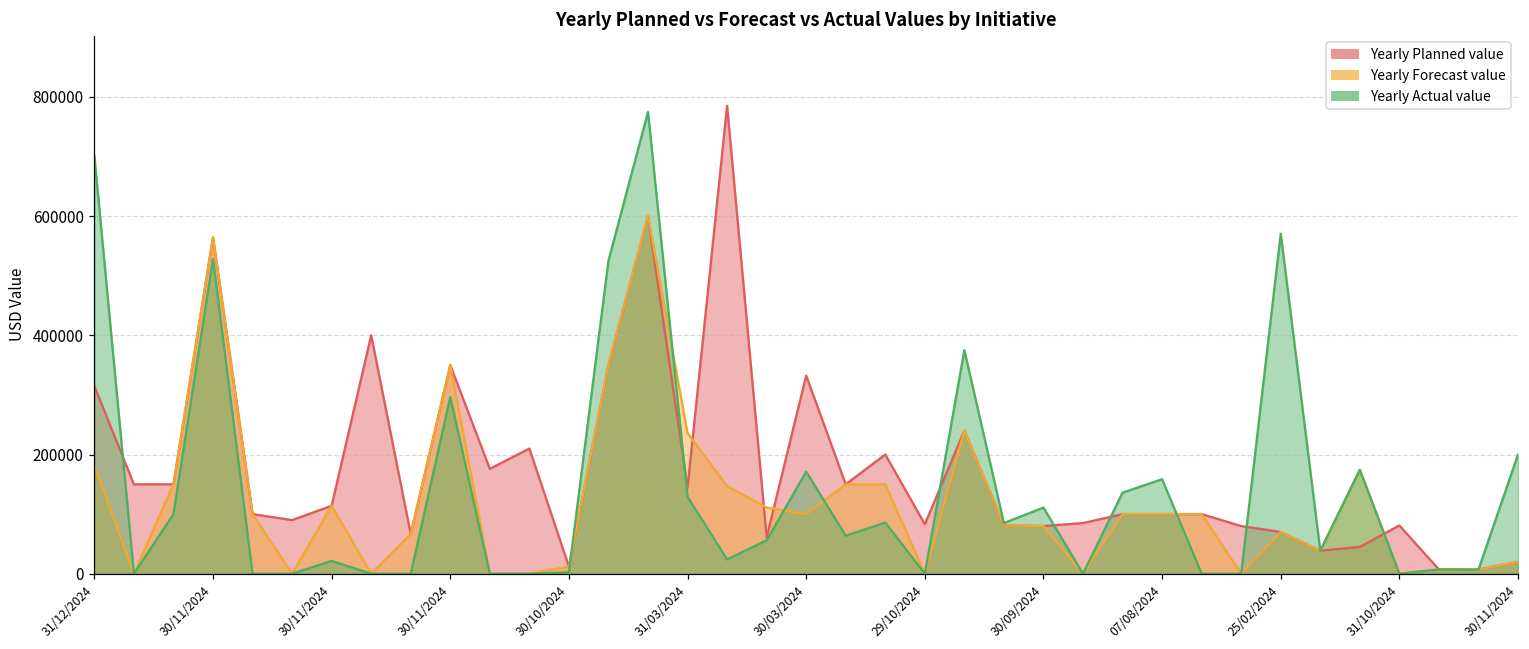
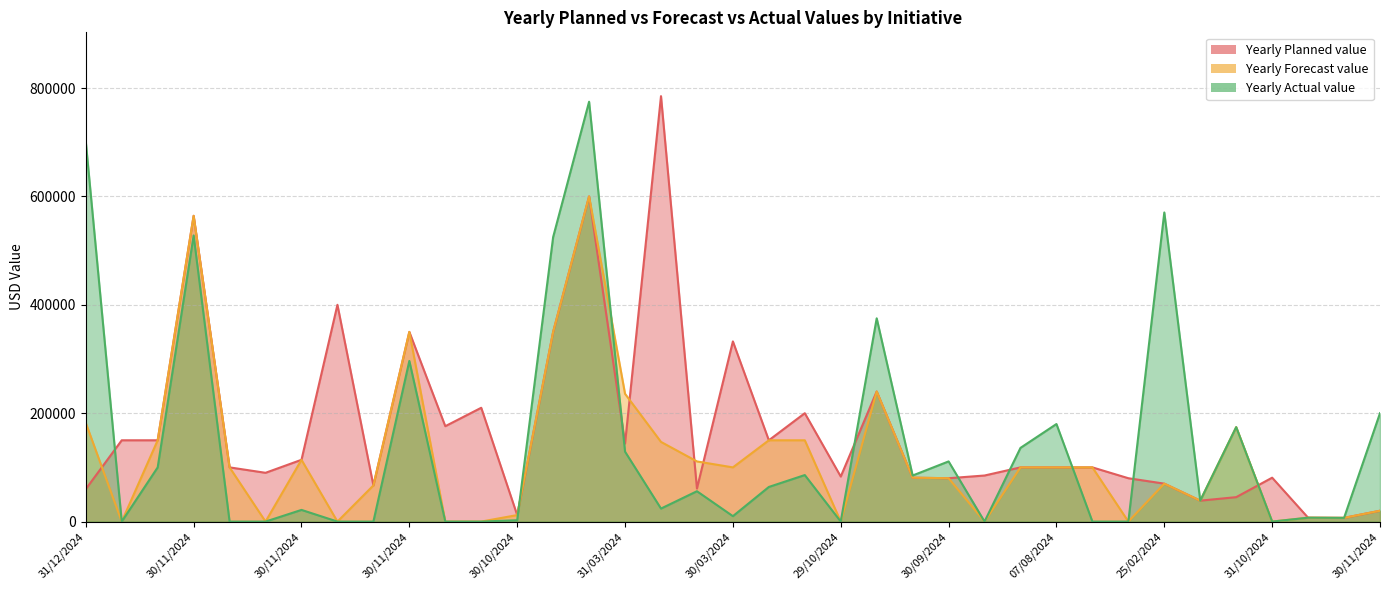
  {
    "Yearly Planned value": {
-     "31/12/2024": 310000,
+     "31/12/2024": 60000,
      "30/03/2024": 330000,
      "29/10/2024": 80000
    },
    "Yearly Forecast value": {
      "31/12/2024": 180000,
      "30/03/2024": 100000
    },
    "Yearly Actual value": {
      "31/12/2024": 700000,
-     "30/03/2024": 170000,
-     "07/08/2024": 160000,
+     "30/03/2024": 10000,
+     "07/08/2024": 180000,
      "25/02/2024": 570000
    }
  }
